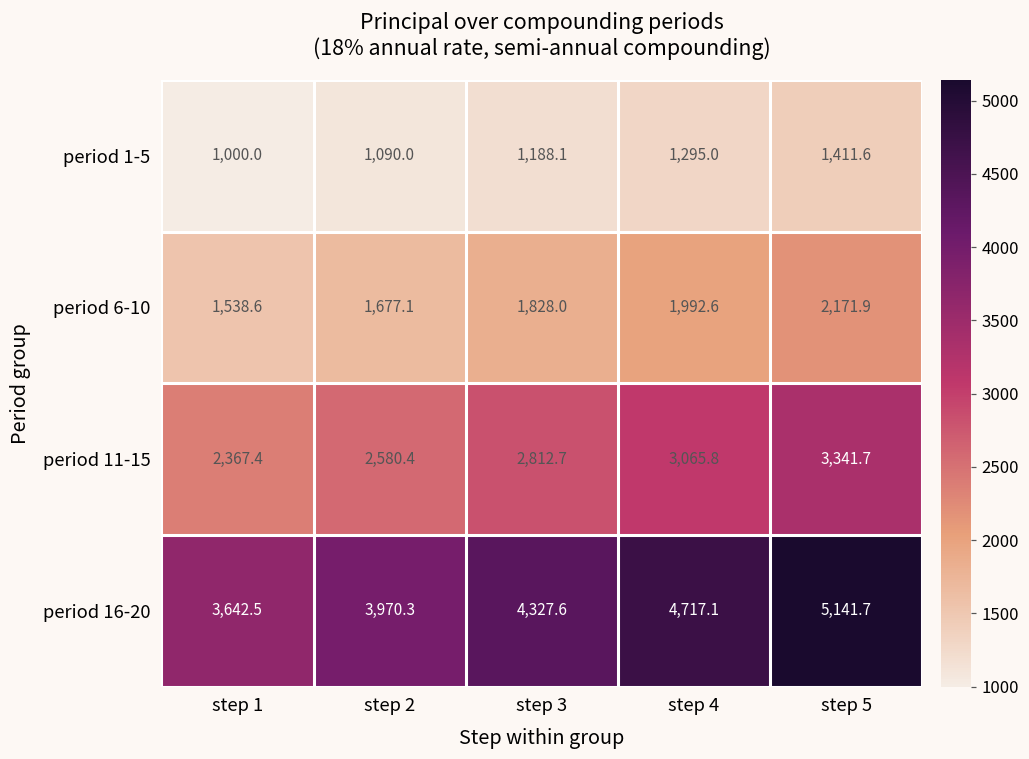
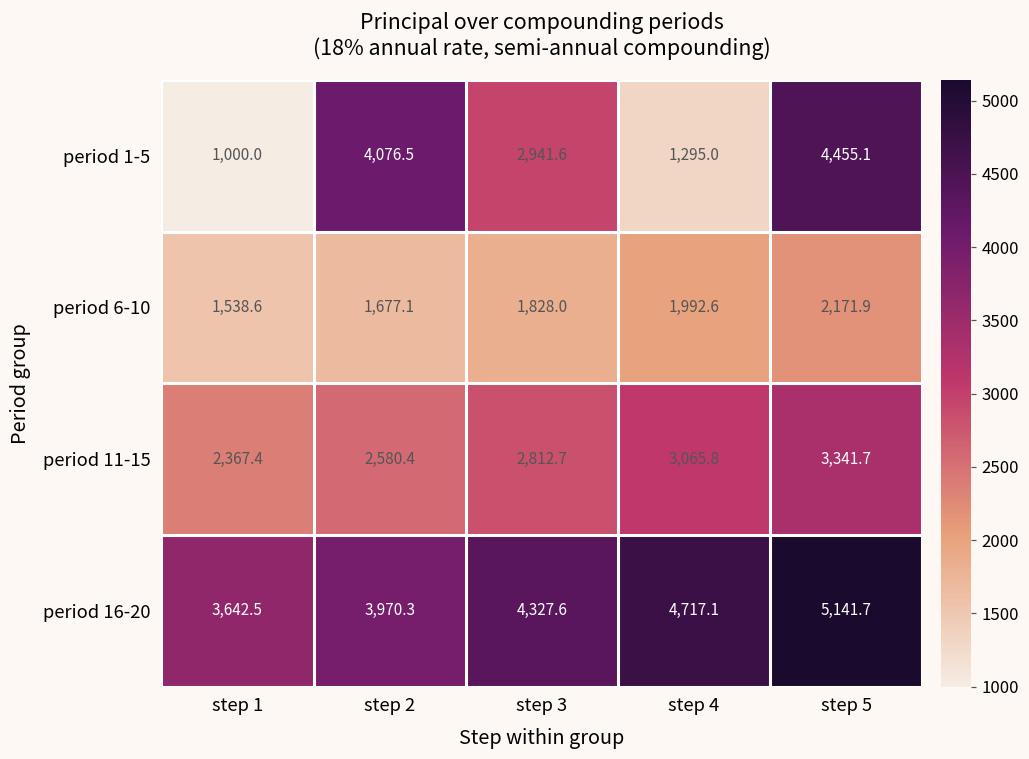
  {
    "period 1-5": {
      "step 1": "1,000.0",
-     "step 2": "1,090.0",
-     "step 3": "1,188.1",
+     "step 2": "4,076.5",
+     "step 3": "2,941.6",
      "step 4": "1,295.0",
-     "step 5": "1,411.6"
+     "step 5": "4,455.1"
    },
    "period 6-10": {
      "step 1": "1,538.6",
      "step 2": "1,677.1",
      "step 3": "1,828.0",
      "step 4": "1,992.6",
      "step 5": "2,171.9"
    },
    "period 11-15": {
      "step 1": "2,367.4",
      "step 2": "2,580.4",
      "step 3": "2,812.7",
      "step 4": "3,065.8",
      "step 5": "3,341.7"
    },
    "period 16-20": {
      "step 1": "3,642.5",
      "step 2": "3,970.3",
      "step 3": "4,327.6",
      "step 4": "4,717.1",
      "step 5": "5,141.7"
    }
  }
